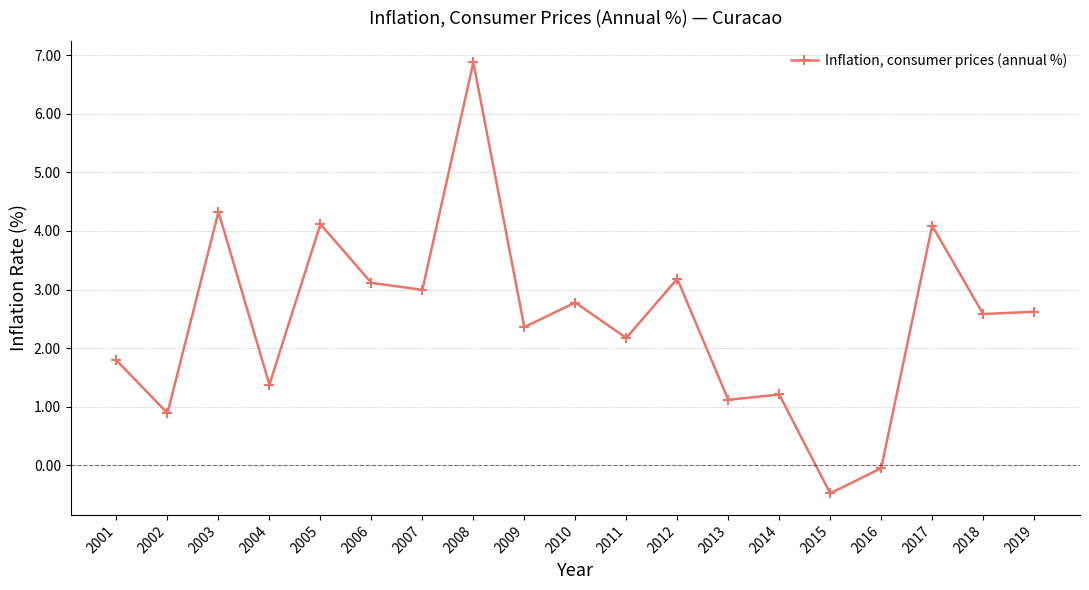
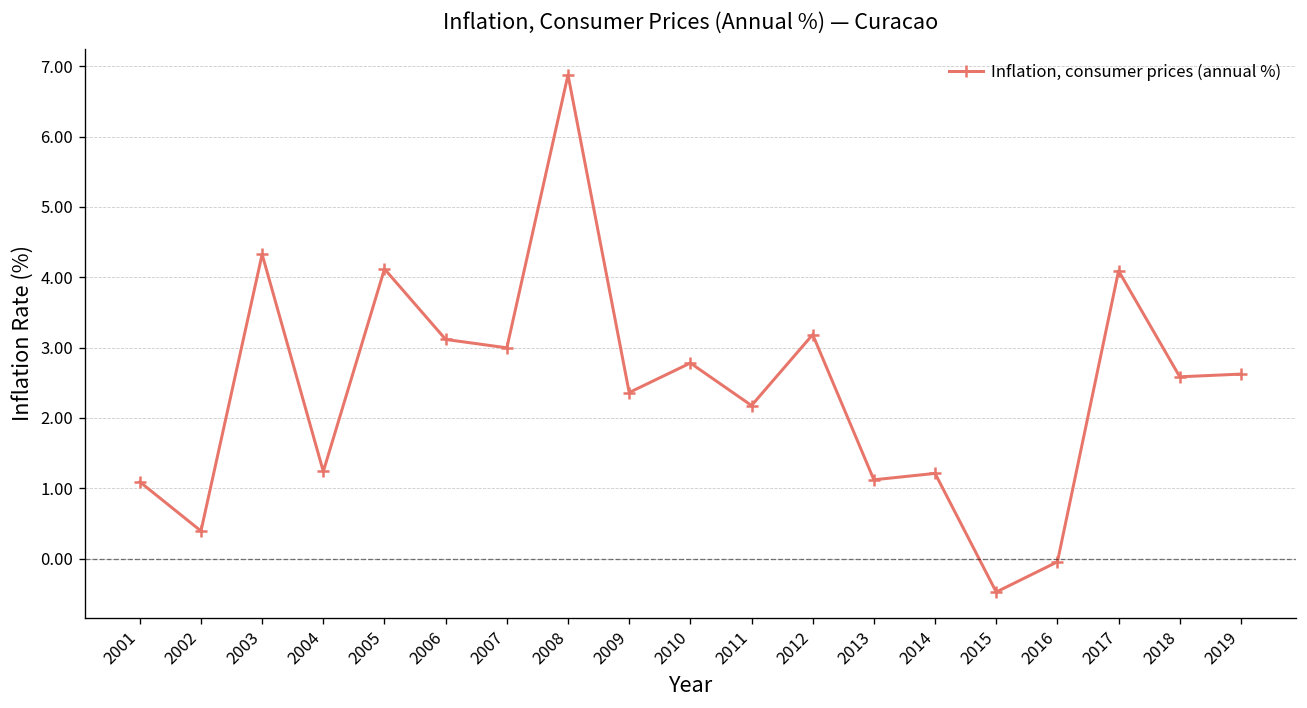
  {
-   "2001": 1.8,
-   "2002": 0.9,
+   "2001": 1.1,
+   "2002": 0.4,
    "2003": 4.3,
-   "2004": 1.4,
+   "2004": 1.2,
    "2005": 4.1,
    "2006": 3.1,
    "2007": 3.0,
    "2008": 6.9,
    "2009": 2.4,
    "2010": 2.8,
    "2011": 2.2,
    "2012": 3.2,
    "2013": 1.1,
    "2014": 1.2,
    "2015": -0.5,
    "2016": 0.0,
    "2017": 4.1,
    "2018": 2.6,
    "2019": 2.6
  }
